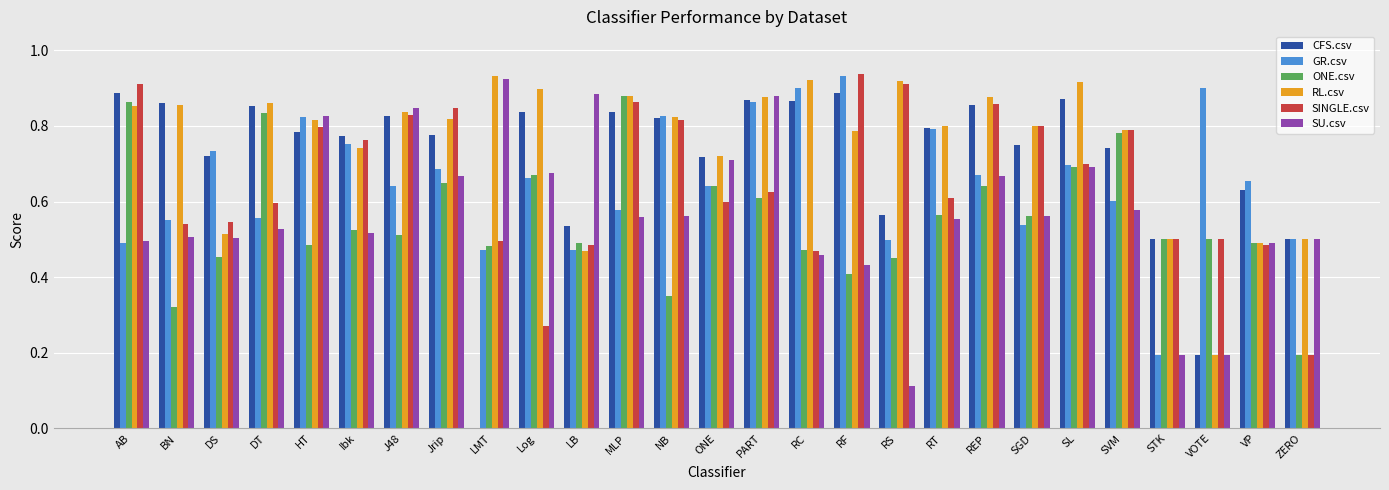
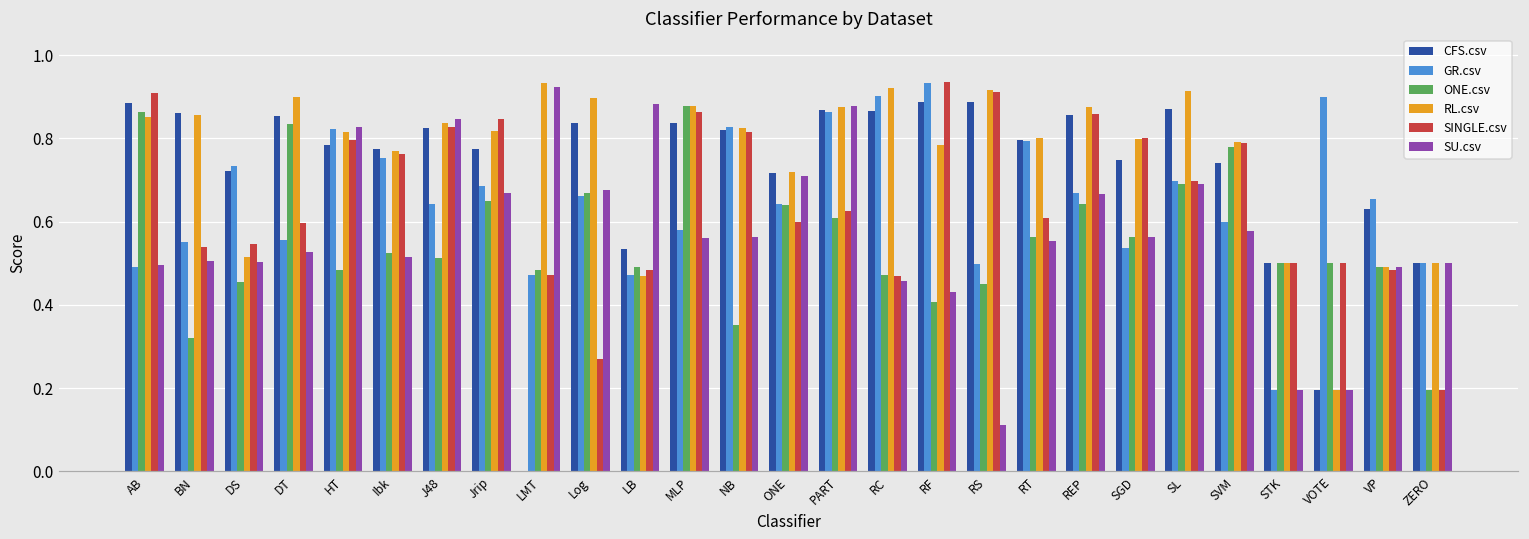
  {
    "CFS.csv": {
      "AB": 0.89,
      "BN": 0.86,
      "DS": 0.72,
      "DT": 0.85,
      "HT": 0.78,
      "Ibk": 0.77,
      "J48": 0.83,
      "Jrip": 0.78,
      "LMT": 0.00,
      "Log": 0.84,
      "LB": 0.53,
      "MLP": 0.84,
      "NB": 0.82,
      "ONE": 0.72,
      "PART": 0.87,
      "RC": 0.87,
      "RF": 0.89,
-     "RS": 0.56,
+     "RS": 0.89,
      "RT": 0.80,
      "REP": 0.86,
      "SGD": 0.75,
      "SL": 0.87,
      "SVM": 0.74,
      "STK": 0.50,
      "VOTE": 0.20,
      "VP": 0.63,
      "ZERO": 0.50
    },
    "GR.csv": {
      "AB": 0.49,
      "BN": 0.55,
      "DS": 0.73,
      "DT": 0.56,
      "HT": 0.82,
      "Ibk": 0.75,
      "J48": 0.64,
      "Jrip": 0.69,
      "LMT": 0.47,
      "Log": 0.66,
      "LB": 0.47,
      "MLP": 0.58,
      "NB": 0.83,
      "ONE": 0.64,
      "PART": 0.86,
      "RC": 0.90,
      "RF": 0.93,
      "RS": 0.50,
      "RT": 0.79,
      "REP": 0.67,
      "SGD": 0.54,
      "SL": 0.70,
      "SVM": 0.60,
      "STK": 0.20,
      "VOTE": 0.90,
      "VP": 0.65,
      "ZERO": 0.50
    },
    "ONE.csv": {
      "AB": 0.86,
      "BN": 0.32,
      "DS": 0.45,
      "DT": 0.84,
      "HT": 0.48,
      "Ibk": 0.52,
      "J48": 0.51,
      "Jrip": 0.65,
      "LMT": 0.48,
      "Log": 0.67,
      "LB": 0.49,
      "MLP": 0.88,
      "NB": 0.35,
      "ONE": 0.64,
      "PART": 0.61,
      "RC": 0.47,
      "RF": 0.41,
      "RS": 0.45,
      "RT": 0.56,
      "REP": 0.64,
      "SGD": 0.56,
      "SL": 0.69,
      "SVM": 0.78,
      "STK": 0.50,
      "VOTE": 0.50,
      "VP": 0.49,
      "ZERO": 0.20
    },
    "RL.csv": {
      "AB": 0.85,
      "BN": 0.86,
      "DS": 0.52,
-     "DT": 0.86,
+     "DT": 0.90,
      "HT": 0.82,
-     "Ibk": 0.74,
+     "Ibk": 0.77,
      "J48": 0.84,
      "Jrip": 0.82,
      "LMT": 0.93,
      "Log": 0.90,
      "LB": 0.47,
      "MLP": 0.88,
      "NB": 0.82,
      "ONE": 0.72,
      "PART": 0.88,
      "RC": 0.92,
      "RF": 0.79,
      "RS": 0.92,
      "RT": 0.80,
      "REP": 0.88,
      "SGD": 0.80,
      "SL": 0.92,
      "SVM": 0.79,
      "STK": 0.50,
      "VOTE": 0.20,
      "VP": 0.49,
      "ZERO": 0.50
    },
    "SINGLE.csv": {
      "AB": 0.91,
      "BN": 0.54,
      "DS": 0.55,
      "DT": 0.60,
      "HT": 0.80,
      "Ibk": 0.76,
      "J48": 0.83,
      "Jrip": 0.85,
-     "LMT": 0.50,
+     "LMT": 0.47,
      "Log": 0.27,
      "LB": 0.48,
      "MLP": 0.86,
      "NB": 0.81,
      "ONE": 0.60,
      "PART": 0.63,
      "RC": 0.47,
      "RF": 0.94,
      "RS": 0.91,
      "RT": 0.61,
      "REP": 0.86,
      "SGD": 0.80,
      "SL": 0.70,
      "SVM": 0.79,
      "STK": 0.50,
      "VOTE": 0.50,
      "VP": 0.48,
      "ZERO": 0.20
    },
    "SU.csv": {
      "AB": 0.50,
      "BN": 0.51,
      "DS": 0.50,
      "DT": 0.53,
      "HT": 0.83,
      "Ibk": 0.52,
      "J48": 0.85,
      "Jrip": 0.67,
      "LMT": 0.92,
      "Log": 0.68,
      "LB": 0.88,
      "MLP": 0.56,
      "NB": 0.56,
      "ONE": 0.71,
      "PART": 0.88,
      "RC": 0.46,
      "RF": 0.43,
      "RS": 0.11,
      "RT": 0.55,
      "REP": 0.67,
      "SGD": 0.56,
      "SL": 0.69,
      "SVM": 0.58,
      "STK": 0.20,
      "VOTE": 0.20,
      "VP": 0.49,
      "ZERO": 0.50
    }
  }
